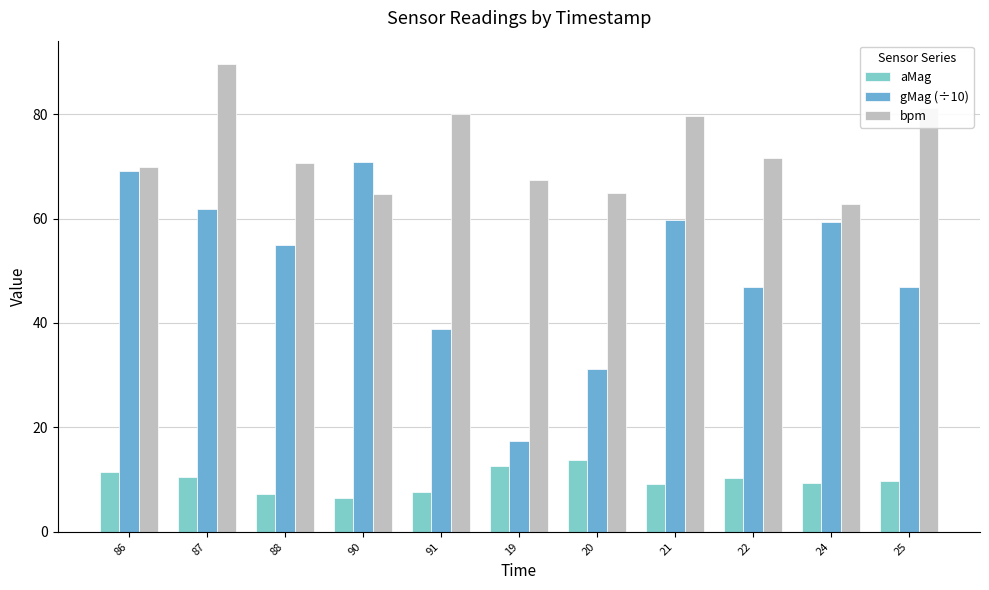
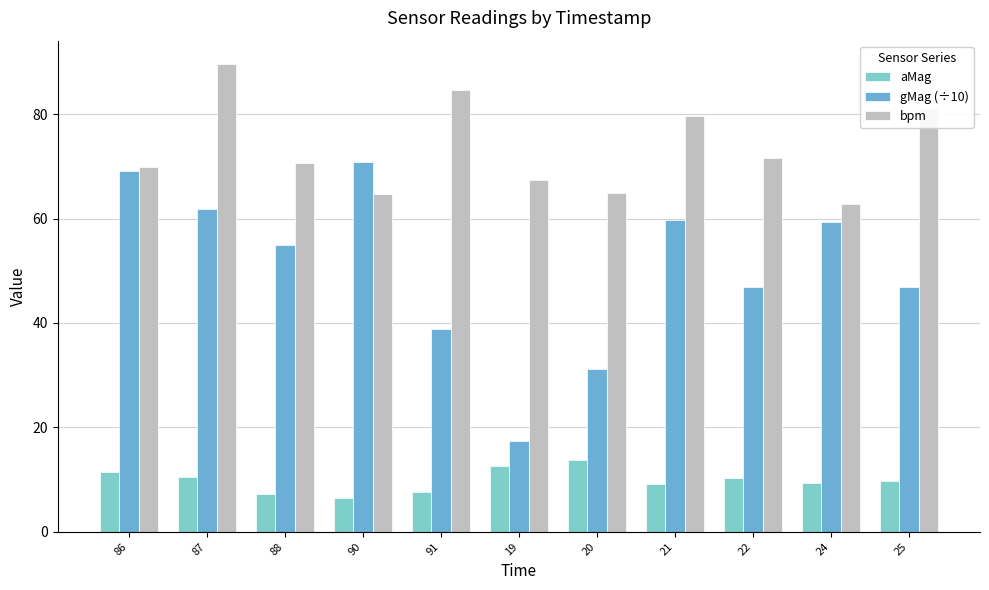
  {
    "bpm": {
      "86": 70,
      "87": 90,
      "88": 71,
      "90": 65,
-     "91": 80,
+     "91": 85,
      "19": 67,
      "20": 65,
      "21": 80,
      "22": 72,
      "24": 63
    }
  }
